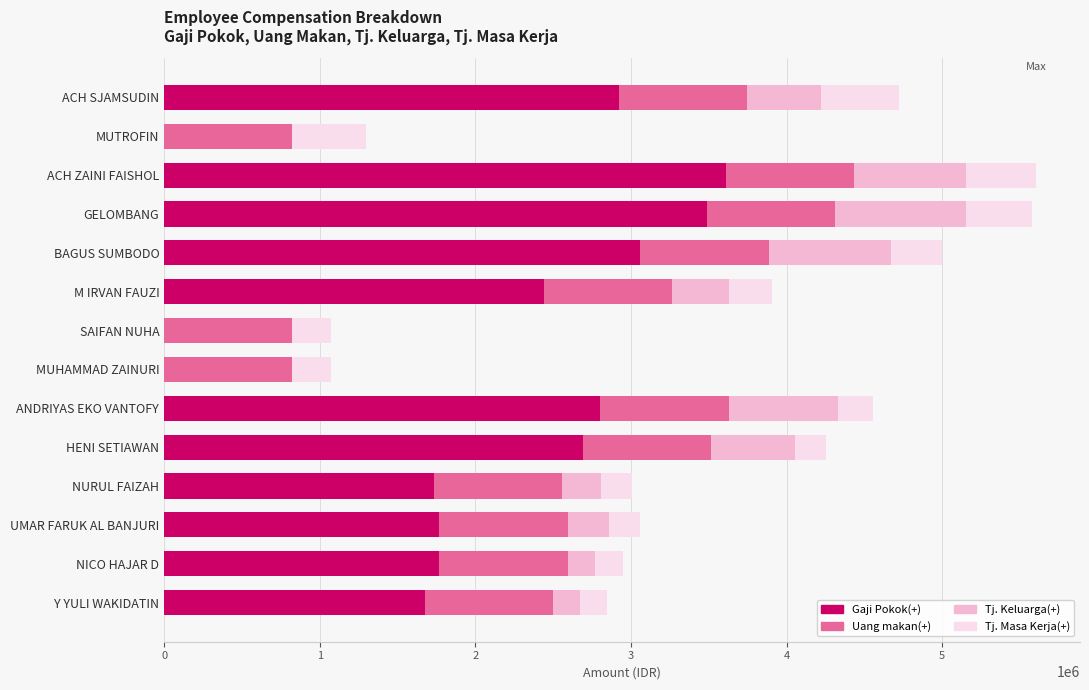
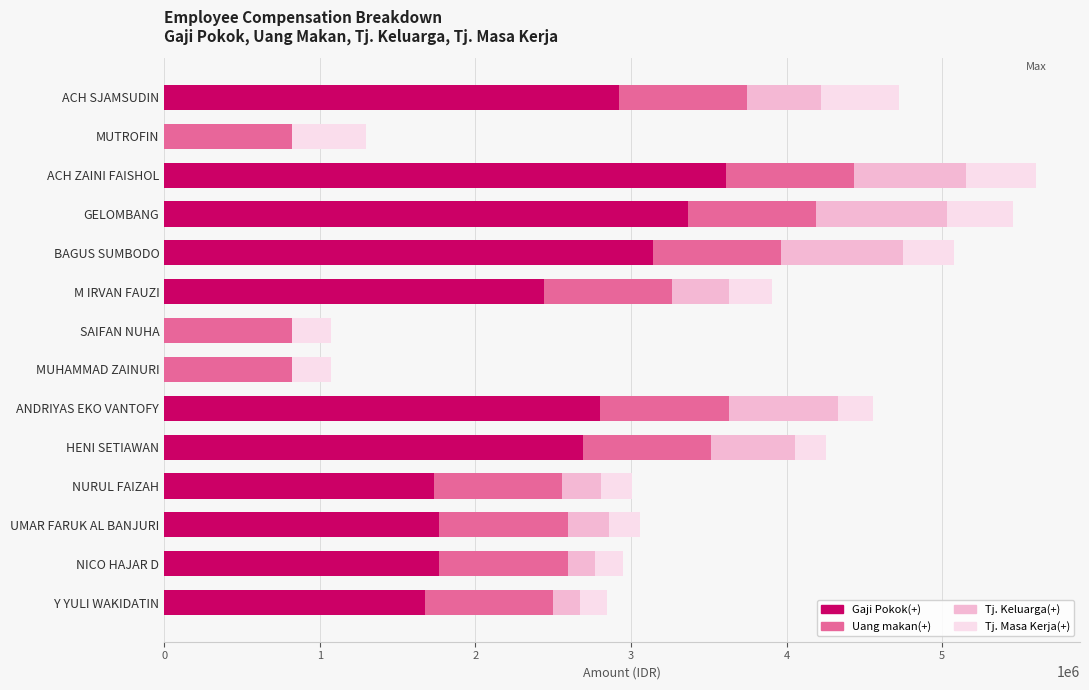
  {
    "Gaji Pokok(+)": {
      "ACH SJAMSUDIN": 2920000,
      "MUTROFIN": 0,
      "ACH ZAINI FAISHOL": 3610000,
-     "GELOMBANG": 3490000,
-     "BAGUS SUMBODO": 3060000,
+     "GELOMBANG": 3360000,
+     "BAGUS SUMBODO": 3140000,
      "M IRVAN FAUZI": 2440000,
      "SAIFAN NUHA": 0,
      "MUHAMMAD ZAINURI": 0,
      "ANDRIYAS EKO VANTOFY": 2800000,
      "HENI SETIAWAN": 2690000,
      "NURUL FAIZAH": 1730000,
      "UMAR FARUK AL BANJURI": 1770000,
      "NICO HAJAR D": 1770000,
      "Y YULI WAKIDATIN": 1680000
    },
    "Uang makan(+)": {
      "ACH SJAMSUDIN": 830000,
      "MUTROFIN": 830000,
      "ACH ZAINI FAISHOL": 830000,
      "GELOMBANG": 830000,
      "BAGUS SUMBODO": 830000,
      "M IRVAN FAUZI": 830000,
      "SAIFAN NUHA": 830000,
      "MUHAMMAD ZAINURI": 830000,
      "ANDRIYAS EKO VANTOFY": 830000,
      "HENI SETIAWAN": 830000,
      "NURUL FAIZAH": 830000,
      "UMAR FARUK AL BANJURI": 830000,
      "NICO HAJAR D": 830000,
      "Y YULI WAKIDATIN": 830000
    }
  }
